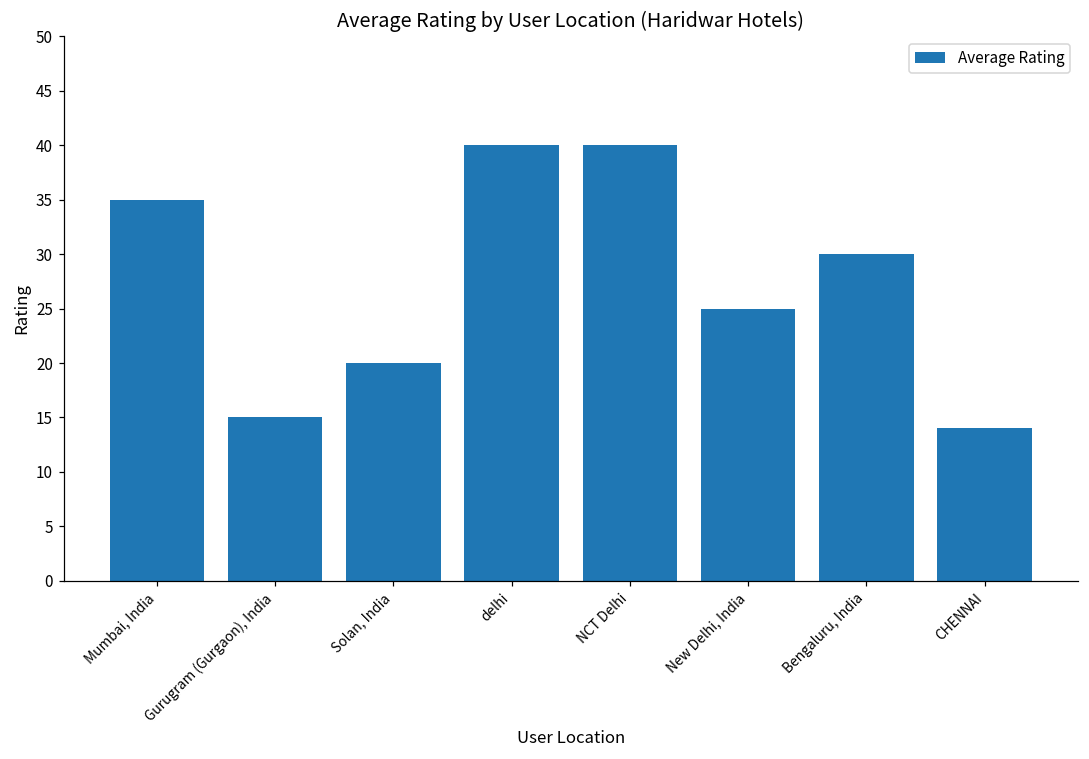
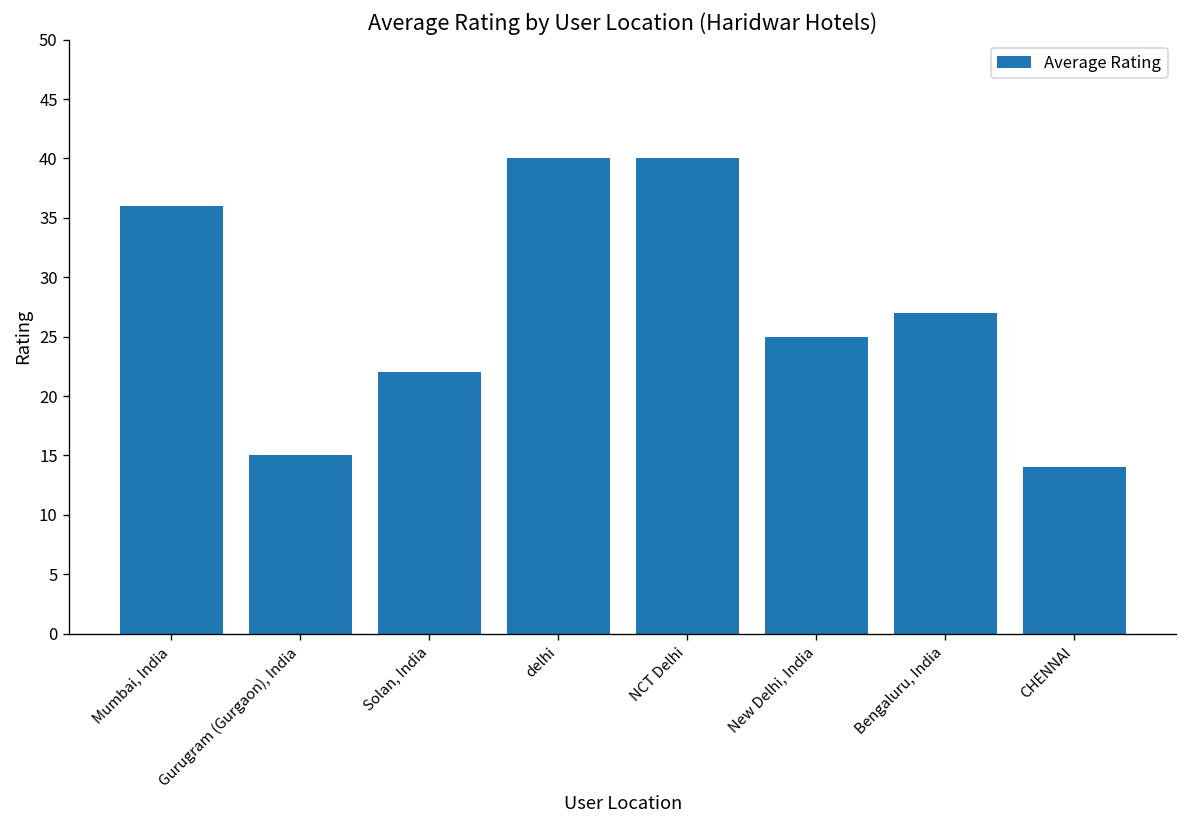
  {
-   "Mumbai, India": 35,
+   "Mumbai, India": 36,
    "Gurugram (Gurgaon), India": 15,
-   "Solan, India": 20,
+   "Solan, India": 22,
    "delhi": 40,
    "NCT Delhi": 40,
    "New Delhi, India": 25,
-   "Bengaluru, India": 30,
+   "Bengaluru, India": 27,
    "CHENNAI": 14
  }
